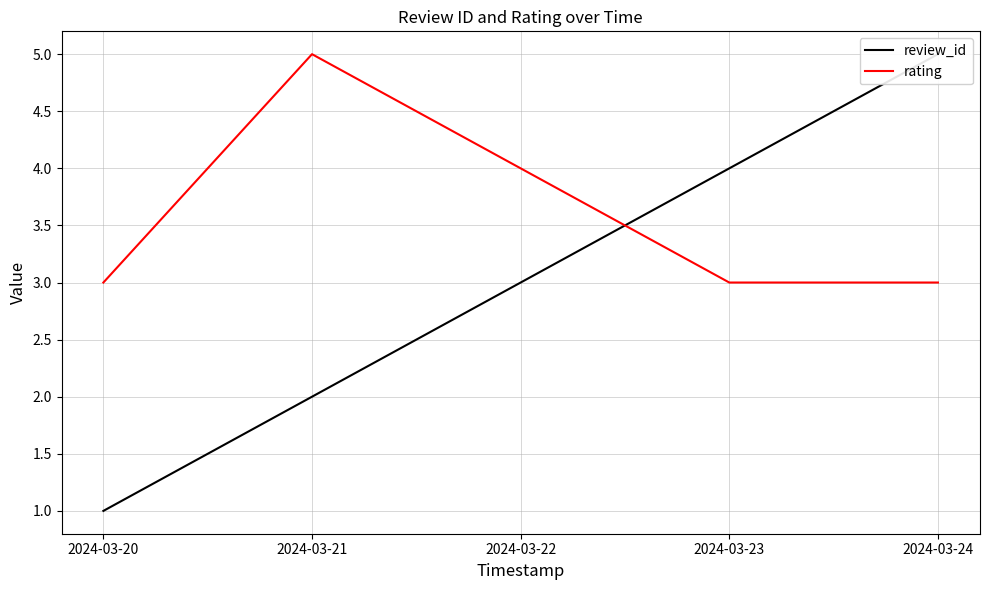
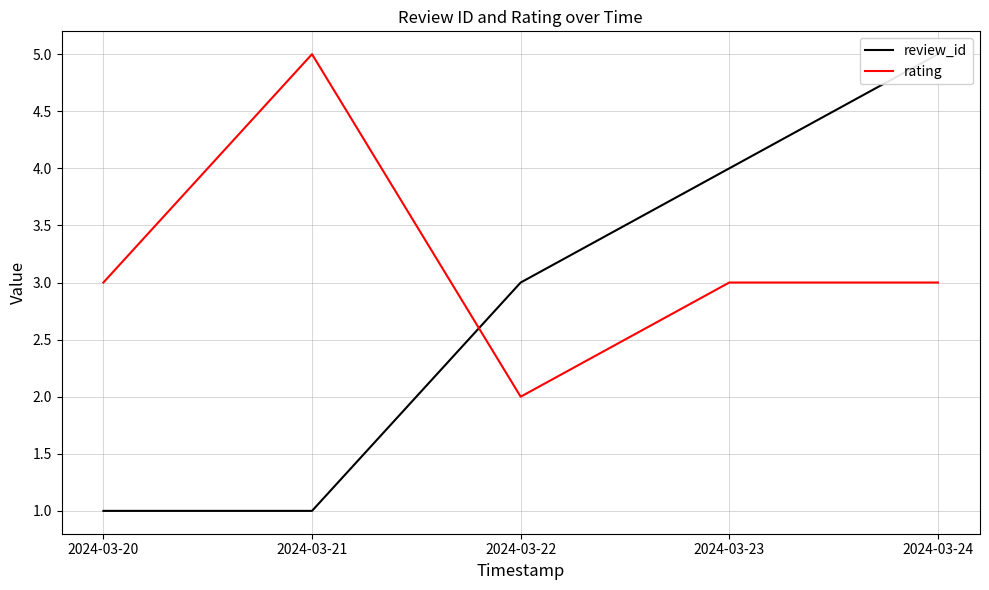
  {
    "review_id": {
      "2024-03-20": 1,
-     "2024-03-21": 2,
+     "2024-03-21": 1,
      "2024-03-22": 3,
      "2024-03-23": 4
    },
    "rating": {
      "2024-03-20": 3,
      "2024-03-21": 5,
-     "2024-03-22": 4,
+     "2024-03-22": 2,
      "2024-03-23": 3,
      "2024-03-24": 3
    }
  }
